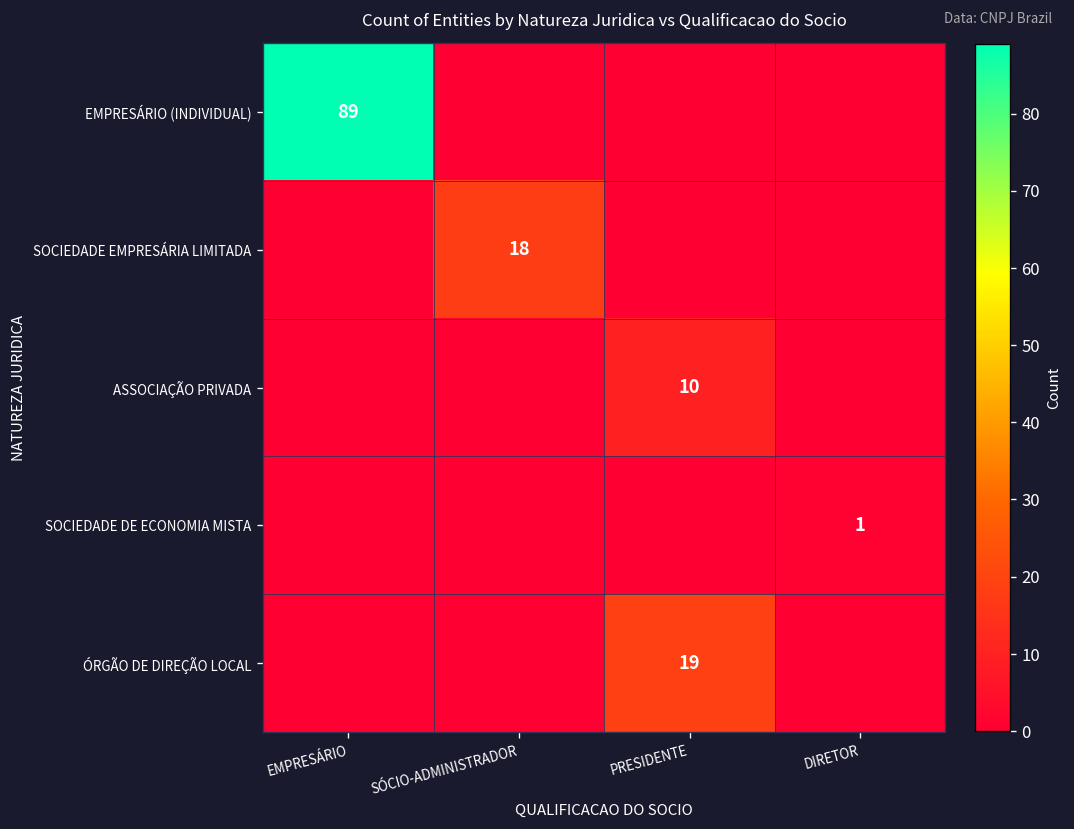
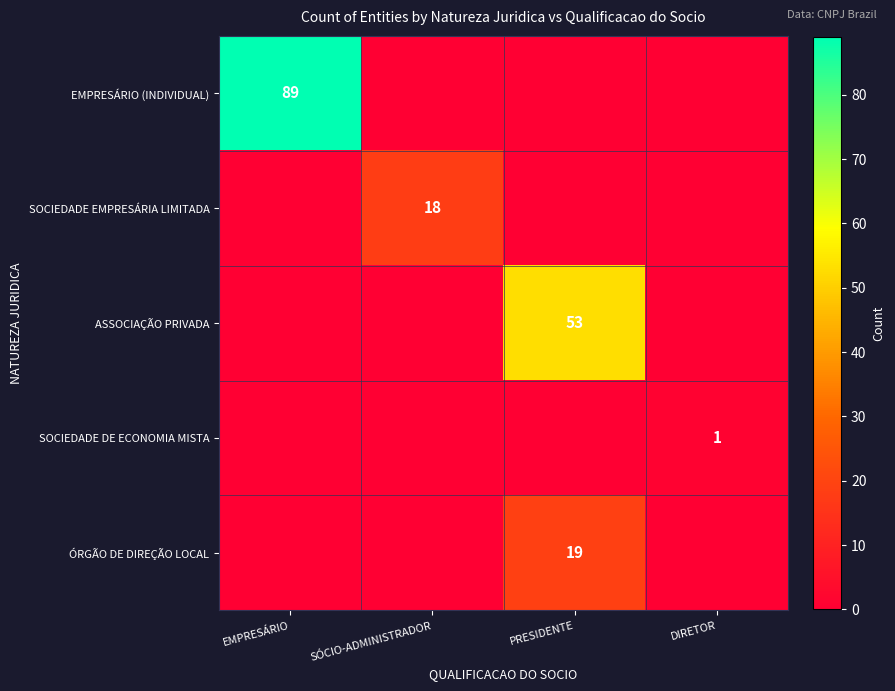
  {
    "EMPRESÁRIO (INDIVIDUAL)": {
      "EMPRESÁRIO": 89
    },
    "SOCIEDADE EMPRESÁRIA LIMITADA": {
      "SÓCIO-ADMINISTRADOR": 18
    },
    "ASSOCIAÇÃO PRIVADA": {
-     "PRESIDENTE": 10
+     "PRESIDENTE": 53
    },
    "SOCIEDADE DE ECONOMIA MISTA": {
      "DIRETOR": 1
    },
    "ÓRGÃO DE DIREÇÃO LOCAL": {
      "PRESIDENTE": 19
    }
  }
